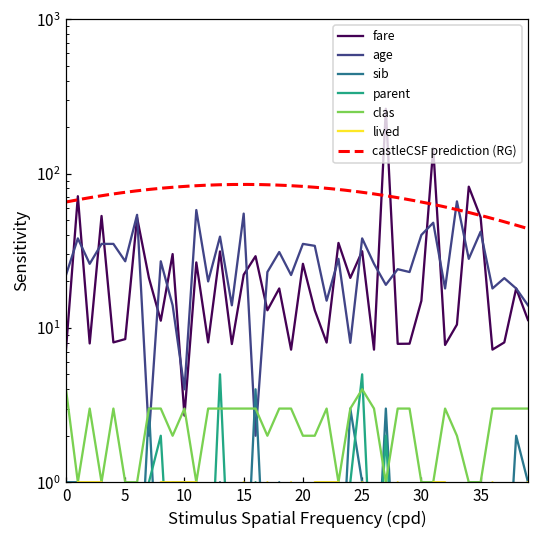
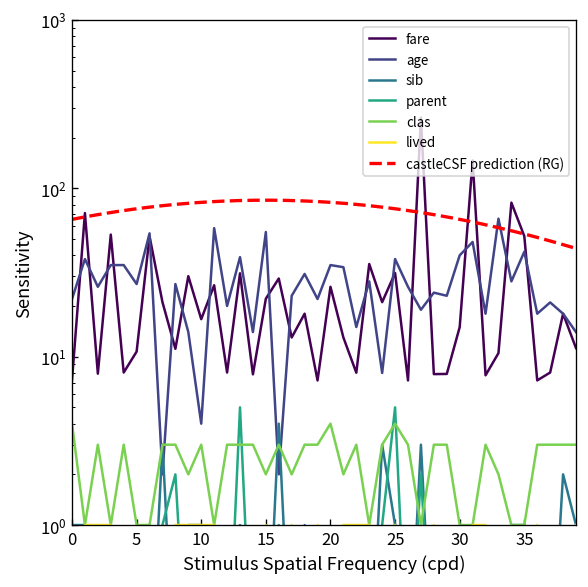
  {
    "fare": {
      "0": 7,
-     "5": 8,
-     "10": 2.7,
+     "5": 11,
+     "10": 17,
      "15": 22,
      "20": 26,
      "25": 31,
      "30": 15
    },
    "clas": {
      "0": 4,
      "5": 1,
      "10": 3,
-     "15": 3,
-     "20": 2,
+     "15": 2,
+     "20": 4,
      "25": 4,
      "30": 1
    },
    "lived": {
      "15": 1.0
    },
    "castleCSF prediction (RG)": {
      "0": 70
    }
  }
